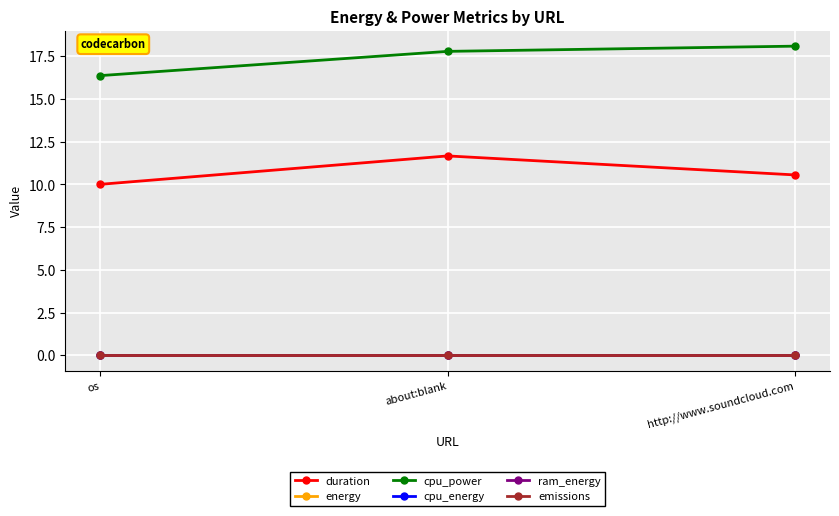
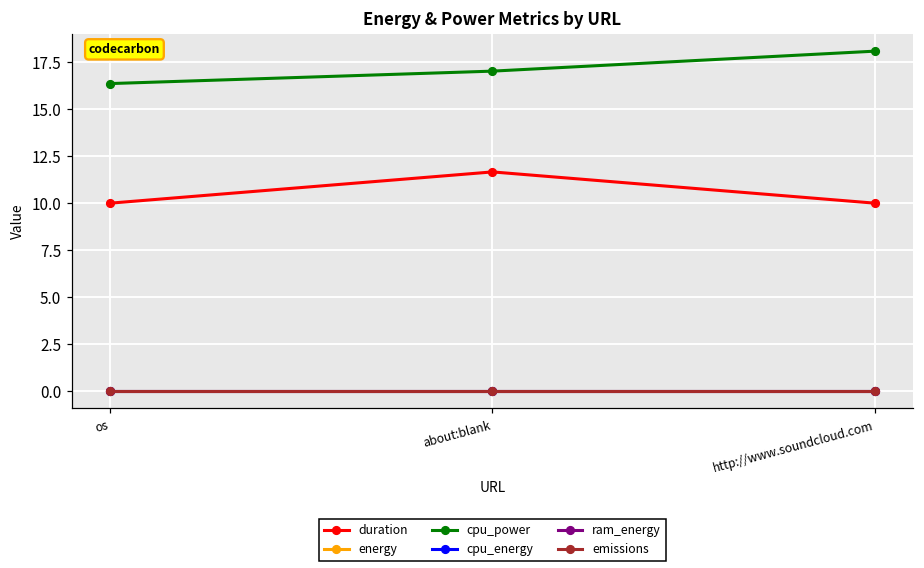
  {
    "duration": {
      "os": 10.0,
      "about:blank": 11.7,
-     "http://www.soundcloud.com": 10.6
+     "http://www.soundcloud.com": 10.0
    },
    "emissions": {
      "os": 0.0,
      "about:blank": 0.0,
      "http://www.soundcloud.com": 0.0
    },
    "cpu_power": {
      "os": 16.4,
-     "about:blank": 17.8,
+     "about:blank": 17.0,
      "http://www.soundcloud.com": 18.1
    }
  }
